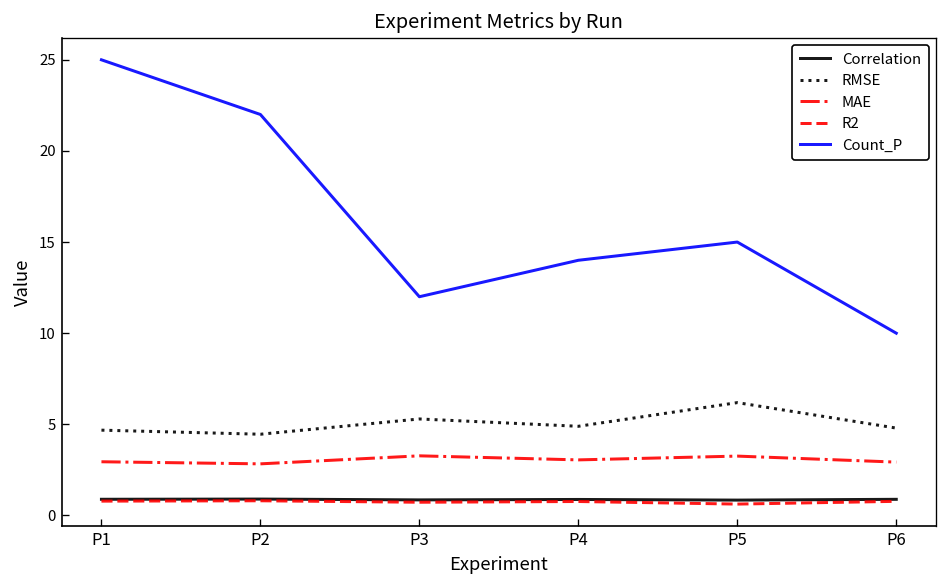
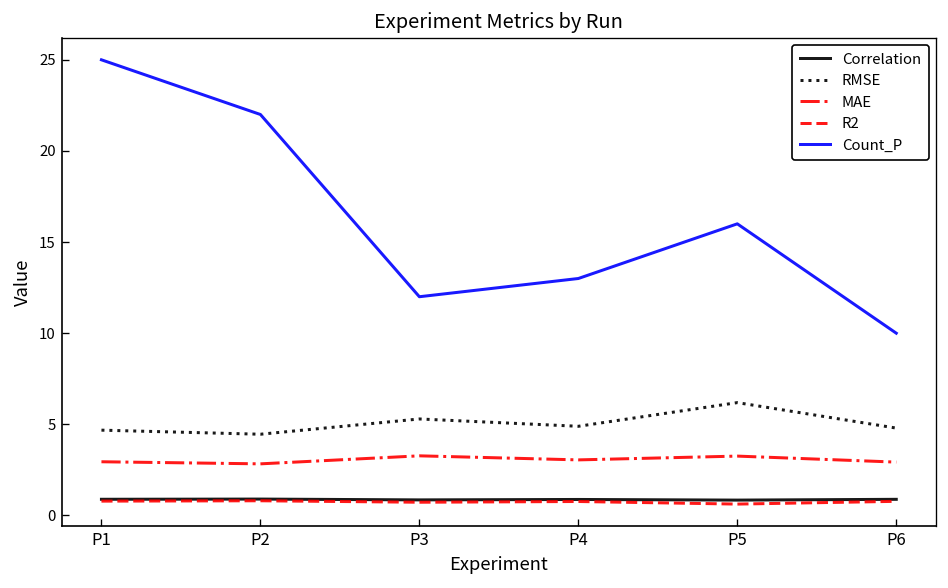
  {
    "Count_P": {
      "P1": 25,
      "P2": 22,
      "P3": 12,
-     "P4": 14,
-     "P5": 15,
+     "P4": 13,
+     "P5": 16,
      "P6": 10
    }
  }
